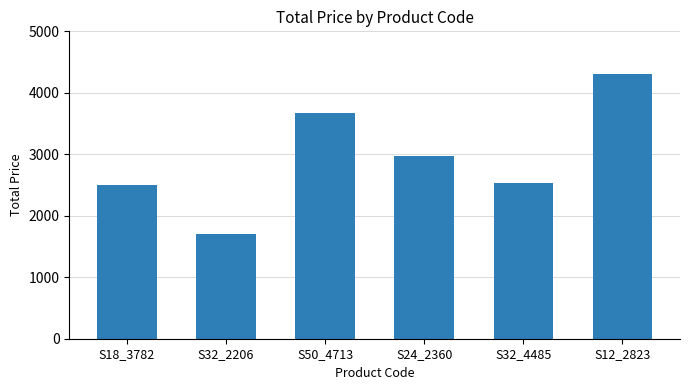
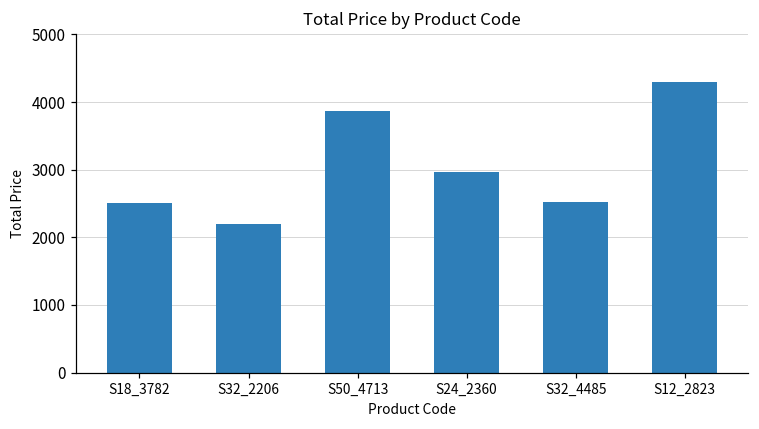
  {
    "S18_3782": 2500,
-   "S32_2206": 1700,
-   "S50_4713": 3700,
+   "S32_2206": 2200,
+   "S50_4713": 3900,
    "S24_2360": 3000,
    "S32_4485": 2500,
    "S12_2823": 4300
  }
